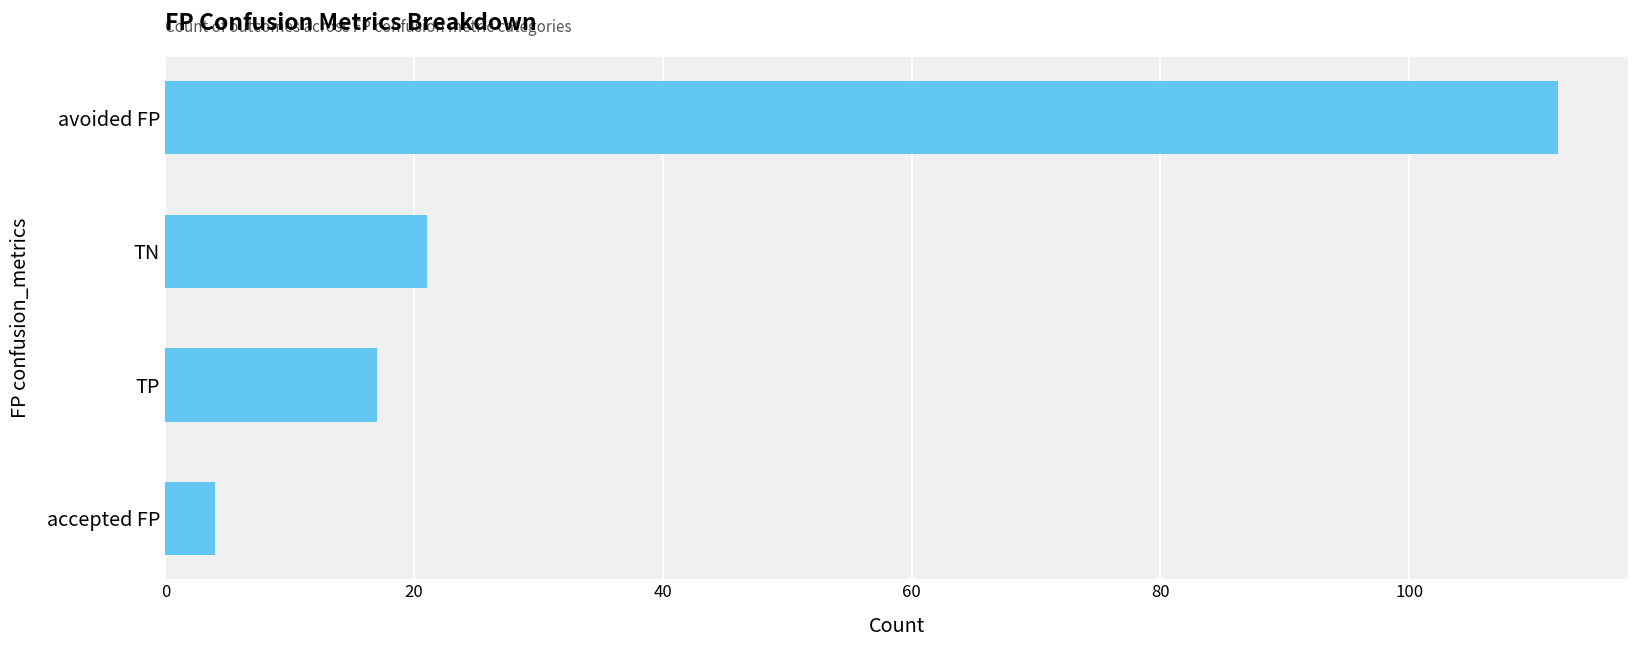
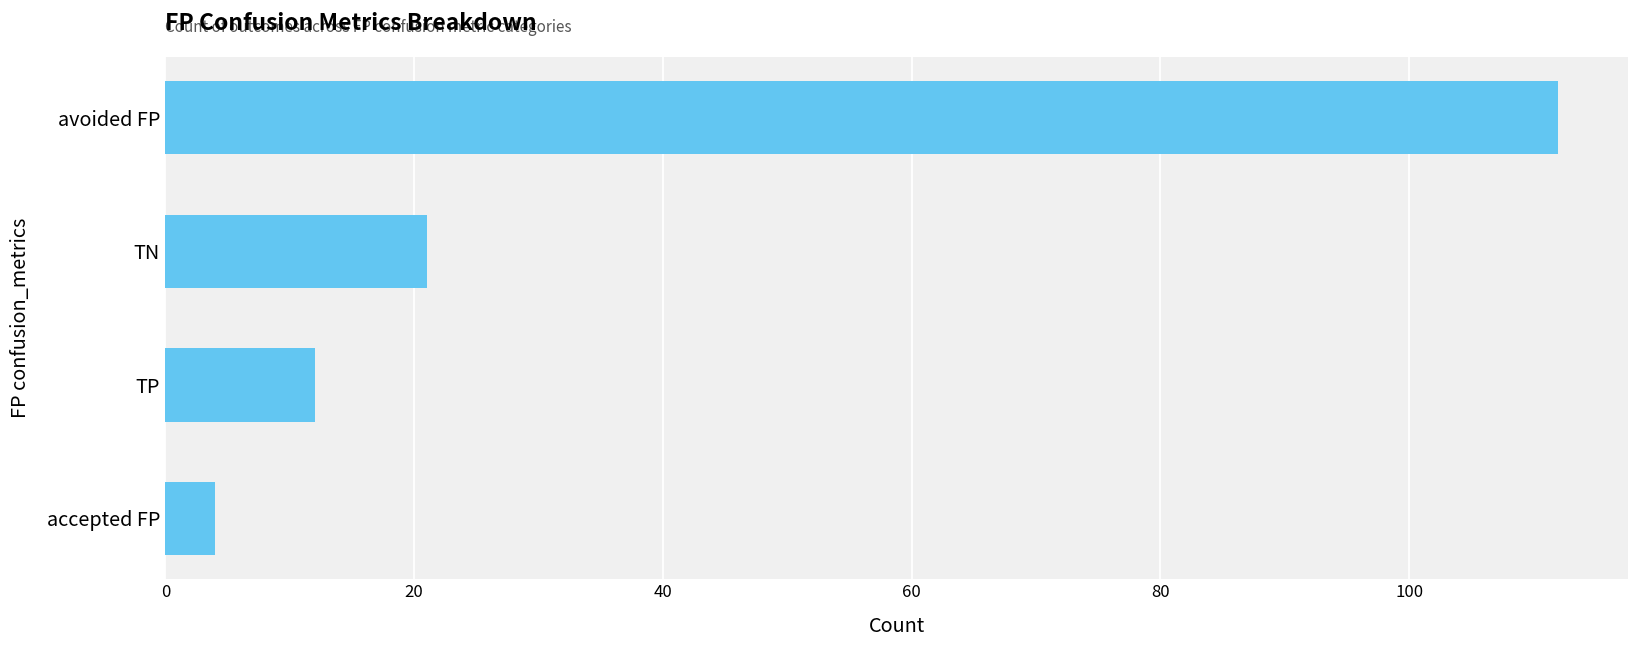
  {
    "avoided FP": 112,
    "TN": 21,
-   "TP": 17,
+   "TP": 12,
    "accepted FP": 4
  }
